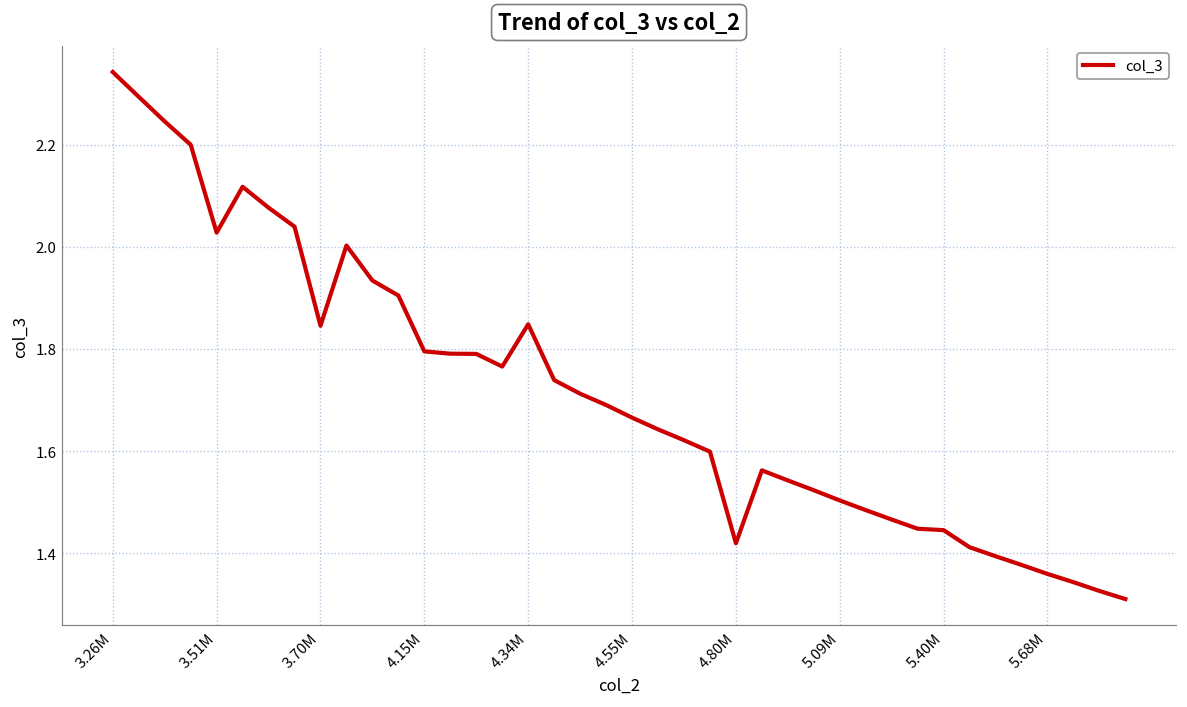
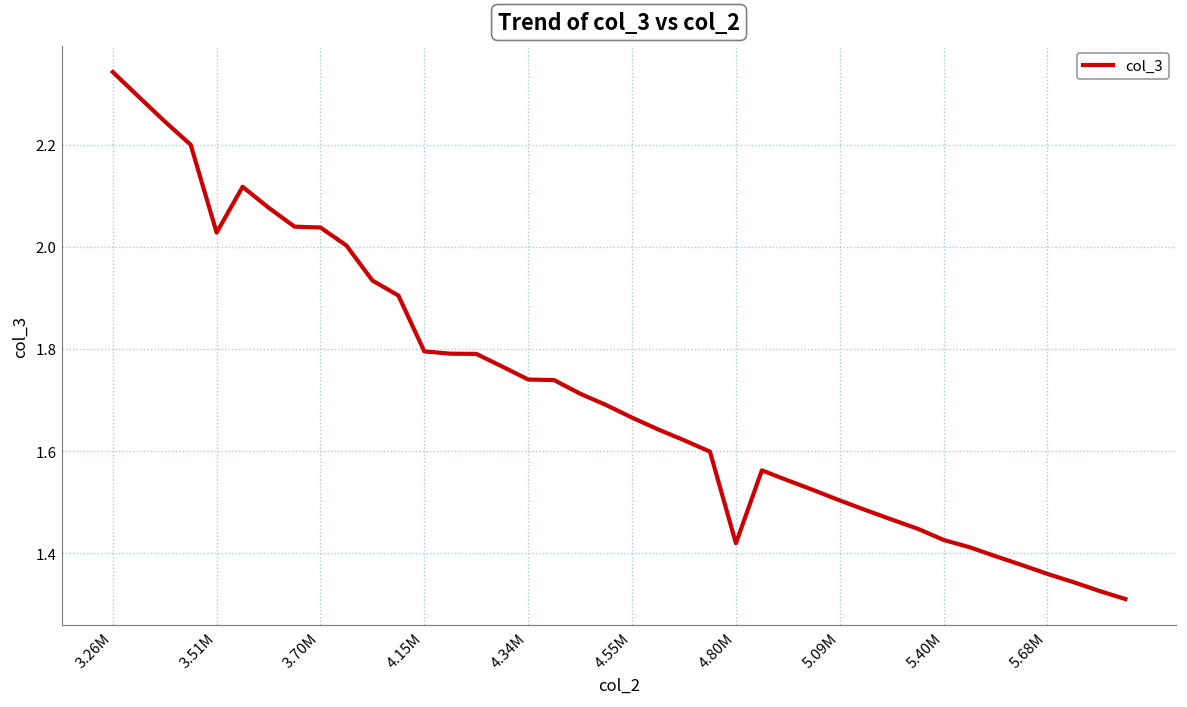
  {
    "3.26M": 2.34,
    "3.51M": 2.03,
-   "3.70M": 1.85,
+   "3.70M": 2.04,
    "4.15M": 1.80,
-   "4.34M": 1.85,
+   "4.34M": 1.74,
    "4.55M": 1.67,
    "4.80M": 1.42,
    "5.09M": 1.50,
-   "5.40M": 1.45,
+   "5.40M": 1.43,
    "5.68M": 1.36
  }
